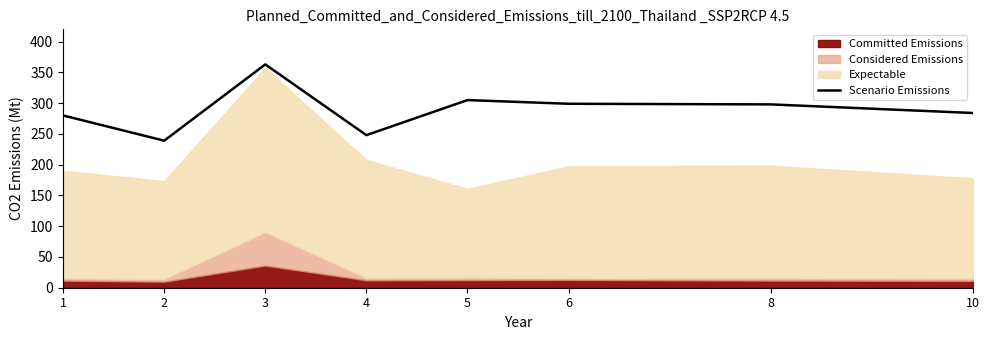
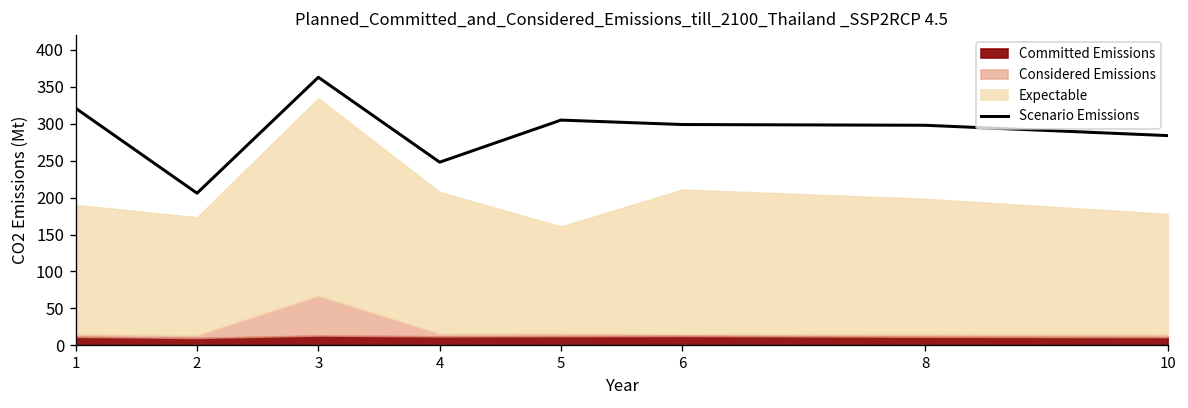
  {
    "Scenario Emissions": {
-     "1": 280,
-     "2": 240,
+     "1": 320,
+     "2": 210,
      "3": 360,
      "4": 250,
      "5": 310,
      "6": 300,
      "8": 300,
      "10": 280
    },
    "Committed Emissions": {
      "2": 10,
-     "3": 40,
+     "3": 10,
      "5": 10
    },
    "Considered Emissions": {
      "2": 0,
      "3": 50,
      "5": 0
    },
    "Expectable": {
      "1": 170,
      "2": 160,
      "3": 270,
      "4": 190,
      "5": 140,
-     "6": 180,
+     "6": 200,
      "8": 180,
      "10": 160
    }
  }
